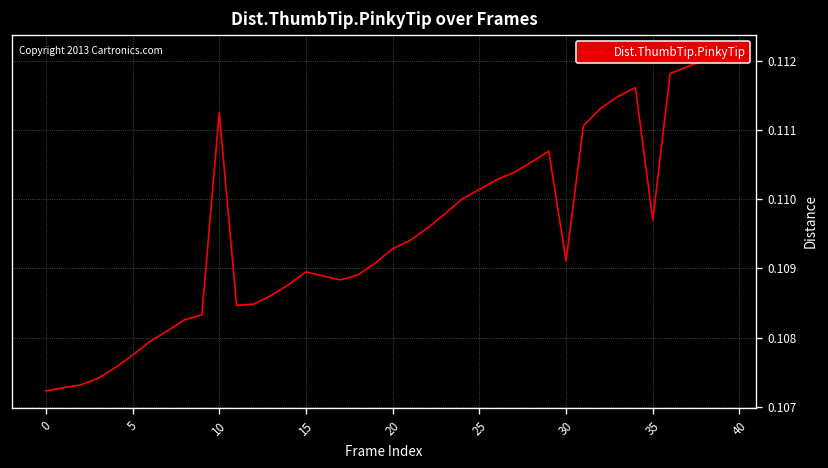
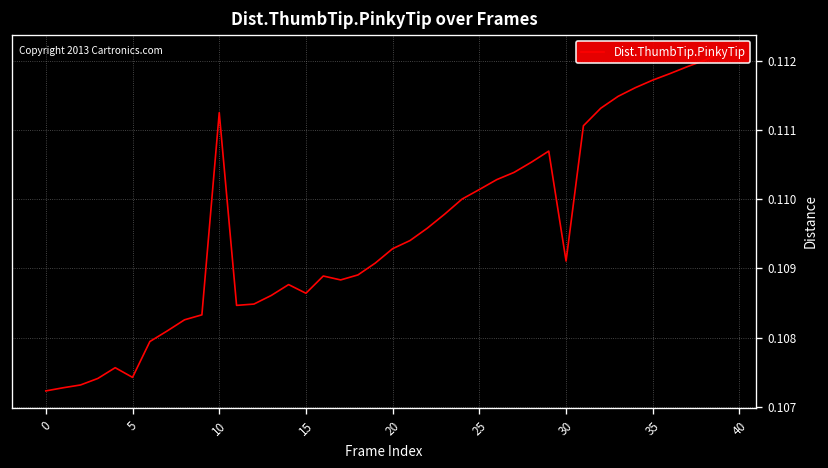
  {
    "0": 0.1072,
-   "5": 0.1077,
+   "5": 0.1074,
    "10": 0.1112,
-   "15": 0.1090,
+   "15": 0.1086,
    "20": 0.1093,
    "25": 0.1101,
    "30": 0.1091,
-   "35": 0.1097
+   "35": 0.1117
  }
